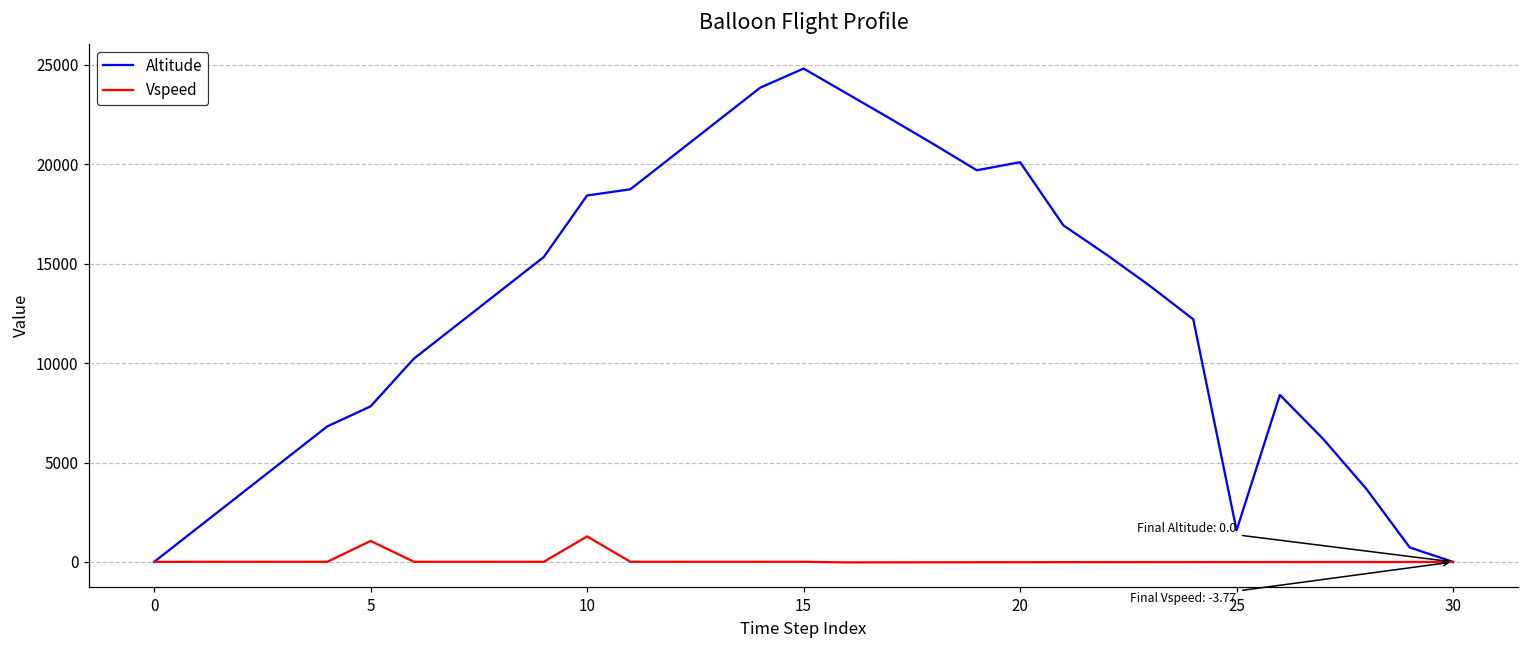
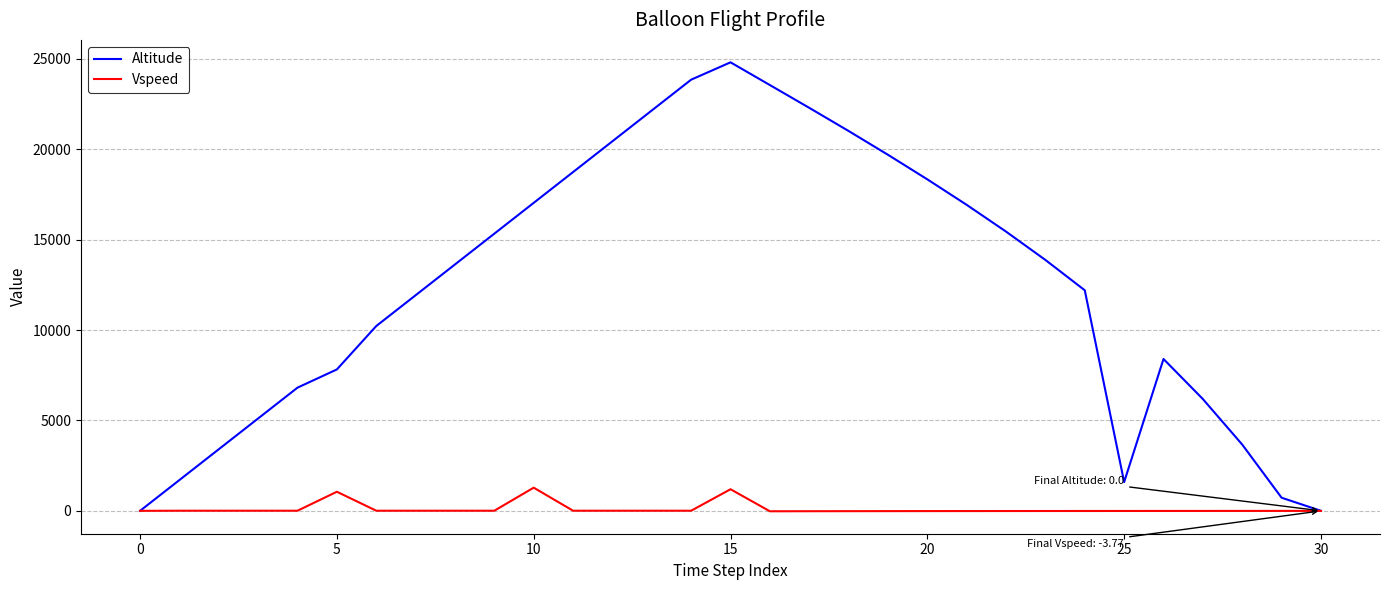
  {
    "Altitude": {
      "5": 7800,
-     "10": 18400,
+     "10": 17000,
      "15": 24800,
-     "20": 20100
+     "20": 18300
    },
    "Vspeed": {
      "5": 1100,
      "10": 1300,
-     "15": 0,
+     "15": 1200,
      "20": 0
    }
  }
